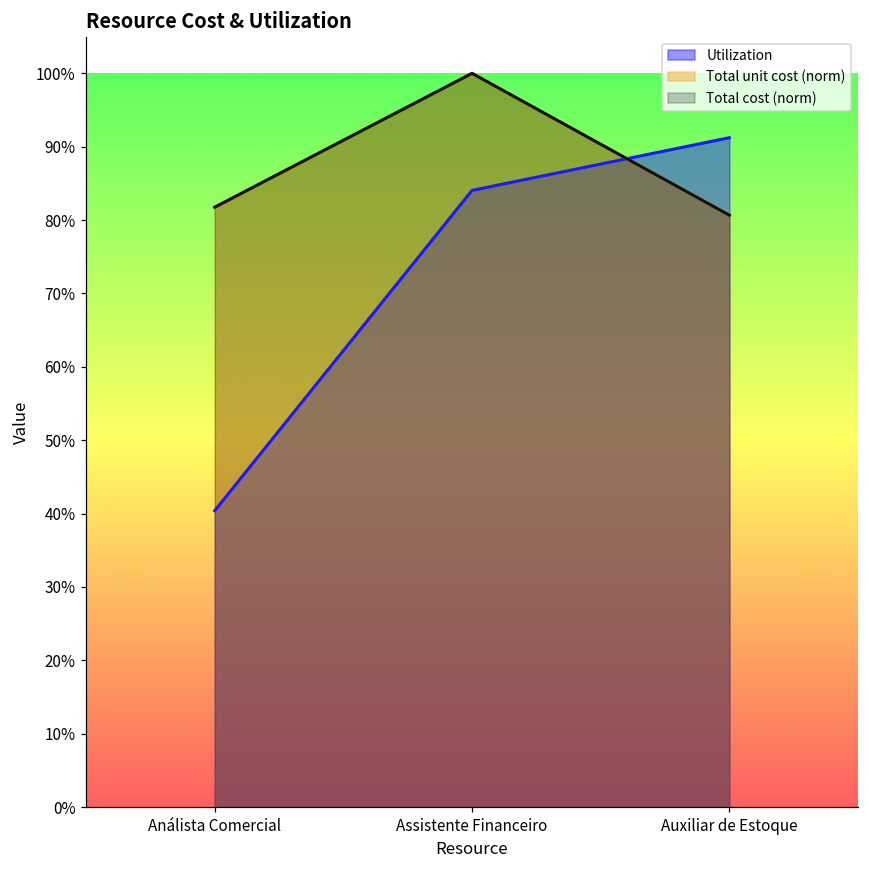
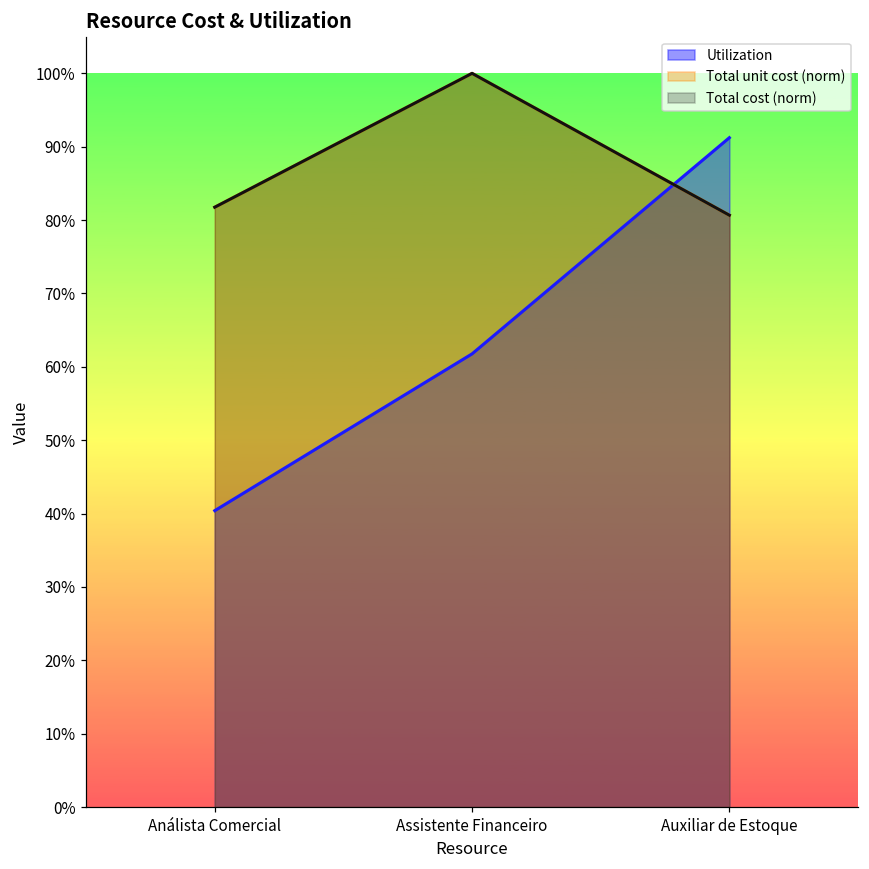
  {
    "Utilization": {
      "Análista Comercial": "40%",
-     "Assistente Financeiro": "84%",
+     "Assistente Financeiro": "62%",
      "Auxiliar de Estoque": "91%"
    },
    "Total cost (norm)": {
      "Análista Comercial": "82%",
      "Assistente Financeiro": "100%",
      "Auxiliar de Estoque": "81%"
    }
  }
